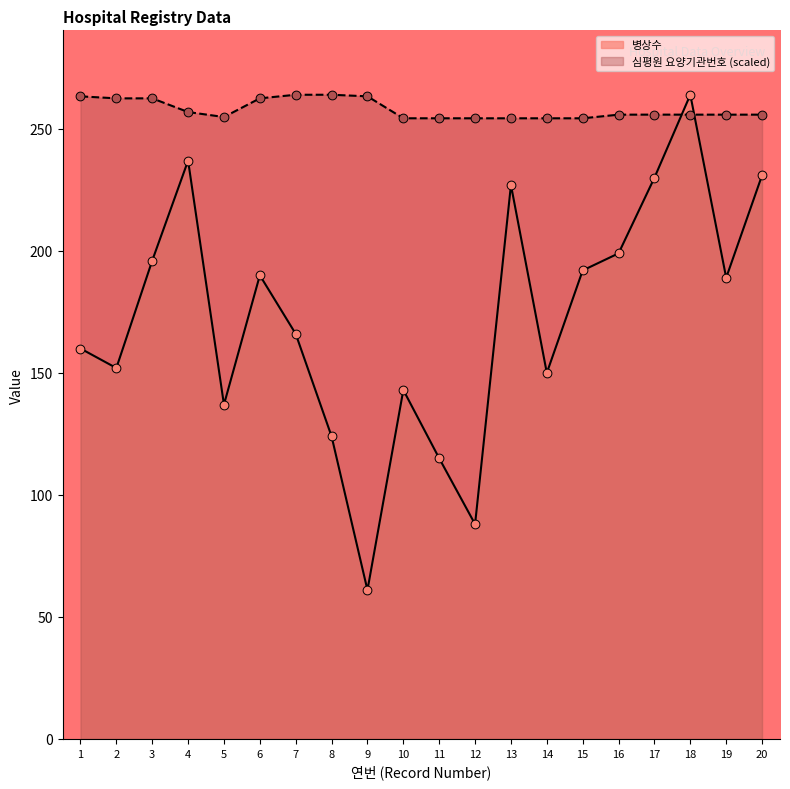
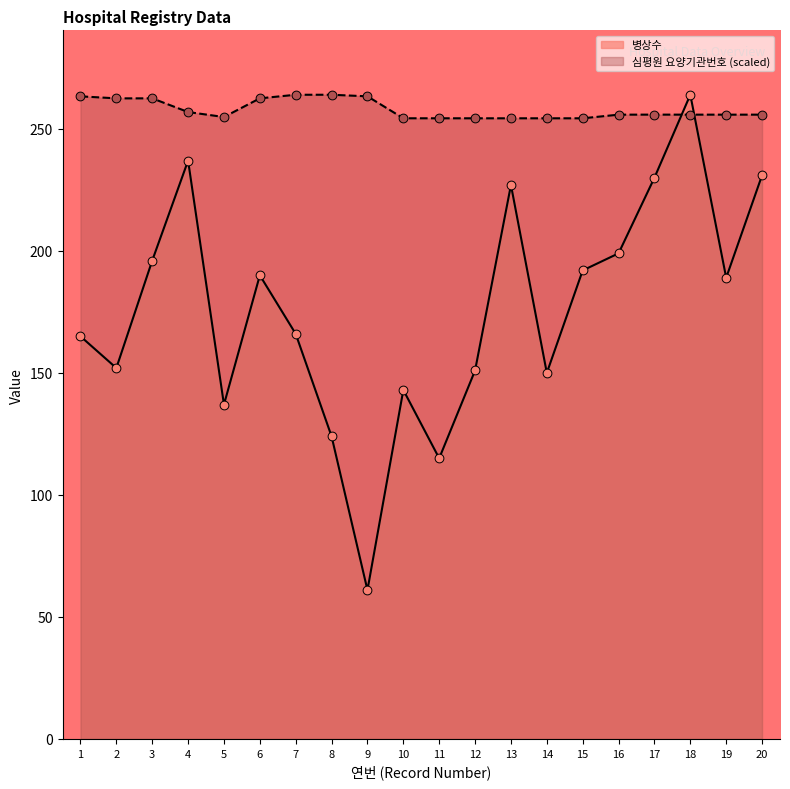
  {
    "병상수": {
-     "1": 160,
+     "1": 165,
      "2": 152,
      "3": 196,
      "4": 237,
      "5": 137,
      "6": 190,
      "7": 166,
      "8": 124,
      "9": 61,
      "10": 143,
      "11": 115,
-     "12": 88,
+     "12": 151,
      "13": 227,
      "14": 150,
      "15": 192,
      "16": 199,
      "17": 230,
      "18": 264,
      "19": 189,
      "20": 231
    },
    "심평원 요양기관번호 (scaled)": {
      "1": 263,
      "2": 263,
      "3": 263,
      "4": 257,
      "5": 255,
      "6": 263,
      "7": 264,
      "8": 264,
      "9": 263,
      "10": 254,
      "11": 254,
      "12": 254,
      "13": 254,
      "14": 254,
      "15": 254,
      "16": 256,
      "17": 256,
      "18": 256,
      "19": 256,
      "20": 256
    }
  }
